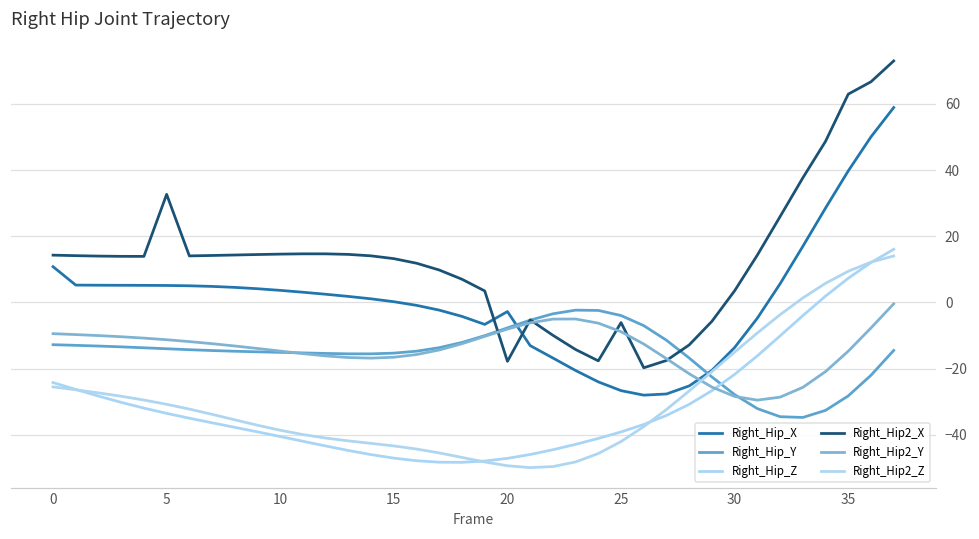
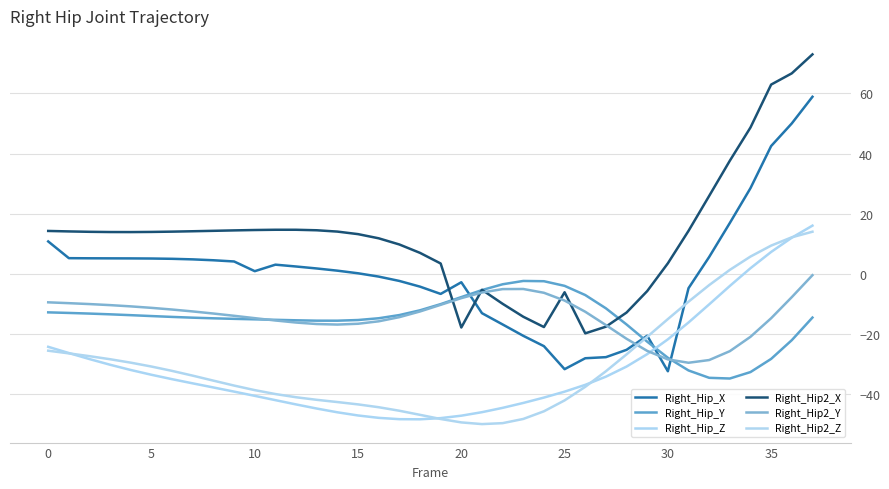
  {
    "Right_Hip_X": {
      "0": 11,
      "5": 5,
-     "10": 4,
+     "10": 1,
      "15": 0,
      "20": -3,
-     "25": -27,
-     "30": -14,
-     "35": 40
+     "25": -32,
+     "30": -32,
+     "35": 43
    },
    "Right_Hip2_X": {
      "0": 14,
-     "5": 33,
+     "5": 14,
      "10": 15,
      "15": 13,
      "20": -18,
      "25": -6,
      "30": 4,
      "35": 63
    }
  }
